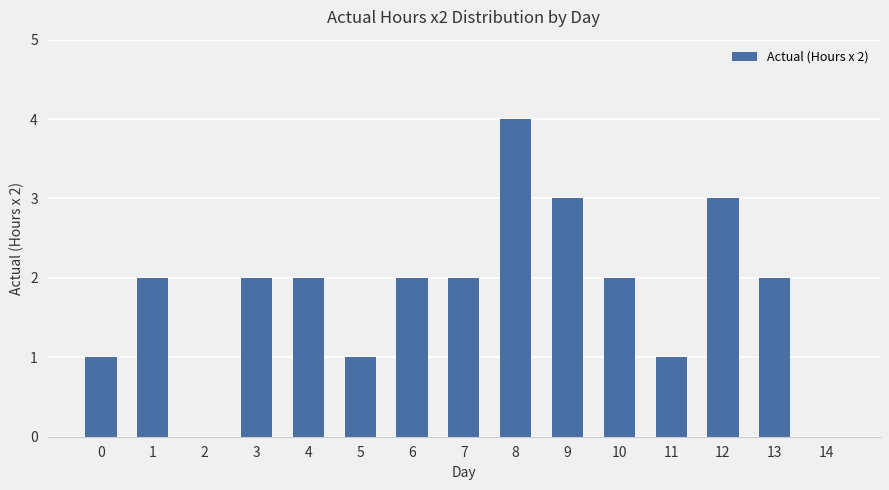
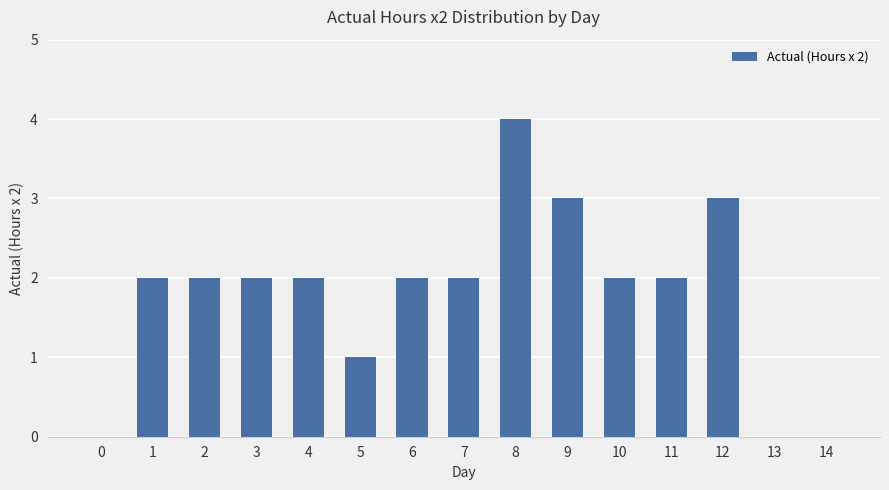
  {
-   "0": 1,
+   "0": 0,
    "1": 2,
-   "2": 0,
+   "2": 2,
    "3": 2,
    "4": 2,
    "5": 1,
    "6": 2,
    "7": 2,
    "8": 4,
    "9": 3,
    "10": 2,
-   "11": 1,
+   "11": 2,
    "12": 3,
-   "13": 2,
+   "13": 0,
    "14": 0
  }
